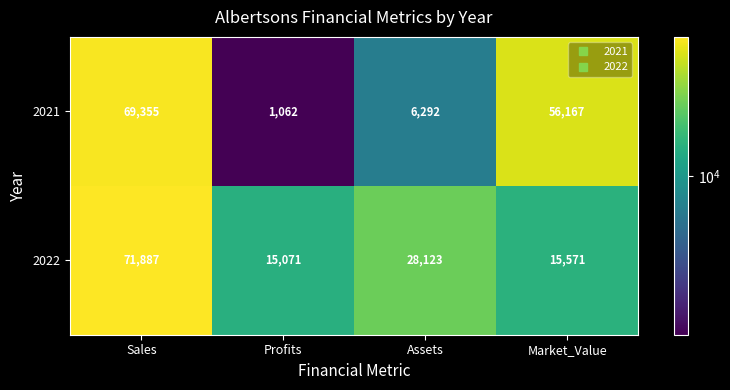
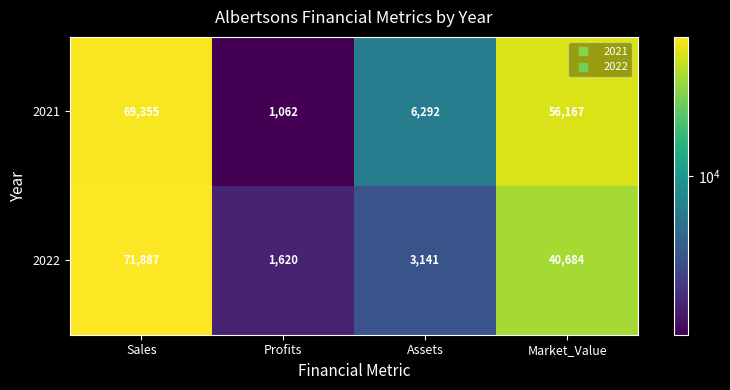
  {
    "2021": {
      "Sales": "69,355",
      "Profits": "1,062",
      "Assets": "6,292",
      "Market_Value": "56,167"
    },
    "2022": {
      "Sales": "71,887",
-     "Profits": "15,071",
-     "Assets": "28,123",
-     "Market_Value": "15,571"
+     "Profits": "1,620",
+     "Assets": "3,141",
+     "Market_Value": "40,684"
    }
  }
